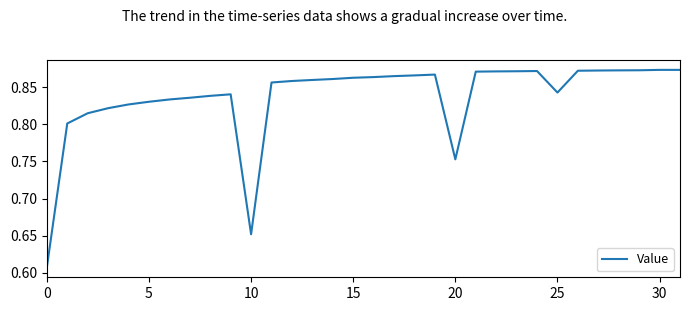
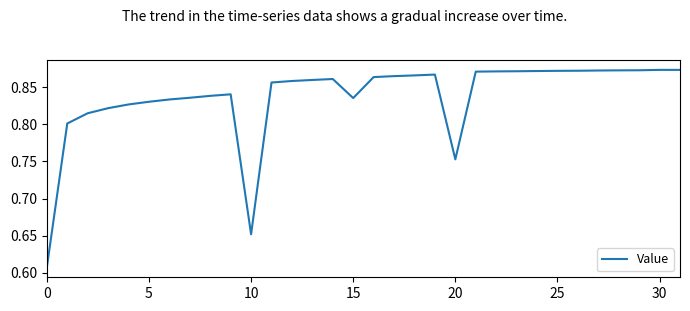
  {
    "0": 0.61,
    "5": 0.83,
    "10": 0.65,
-   "15": 0.86,
+   "15": 0.84,
    "20": 0.75,
-   "25": 0.84,
+   "25": 0.87,
    "30": 0.87
  }
